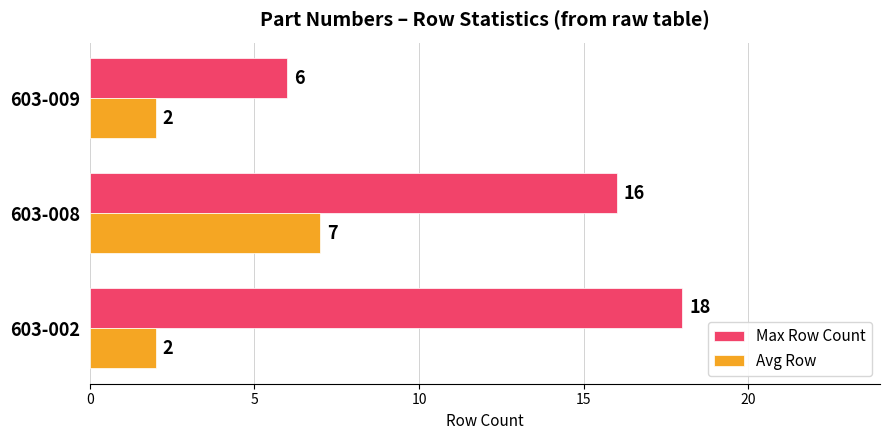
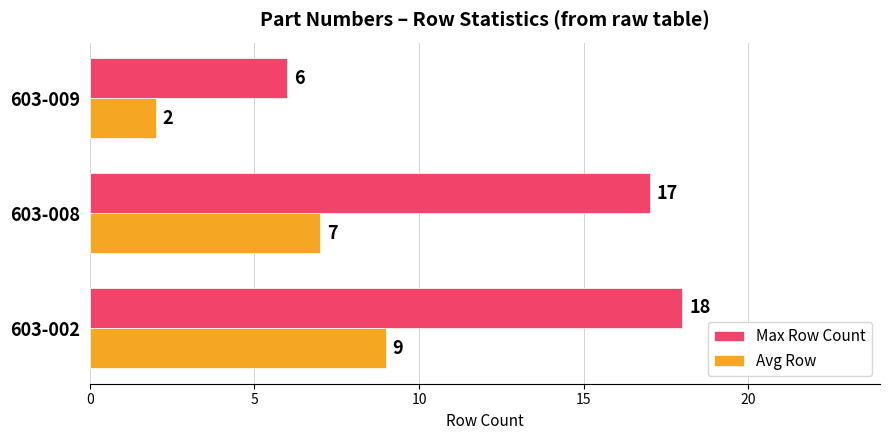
  {
    "Max Row Count": {
      "603-009": 6,
-     "603-008": 16,
+     "603-008": 17,
      "603-002": 18
    },
    "Avg Row": {
      "603-009": 2,
      "603-008": 7,
-     "603-002": 2
+     "603-002": 9
    }
  }
